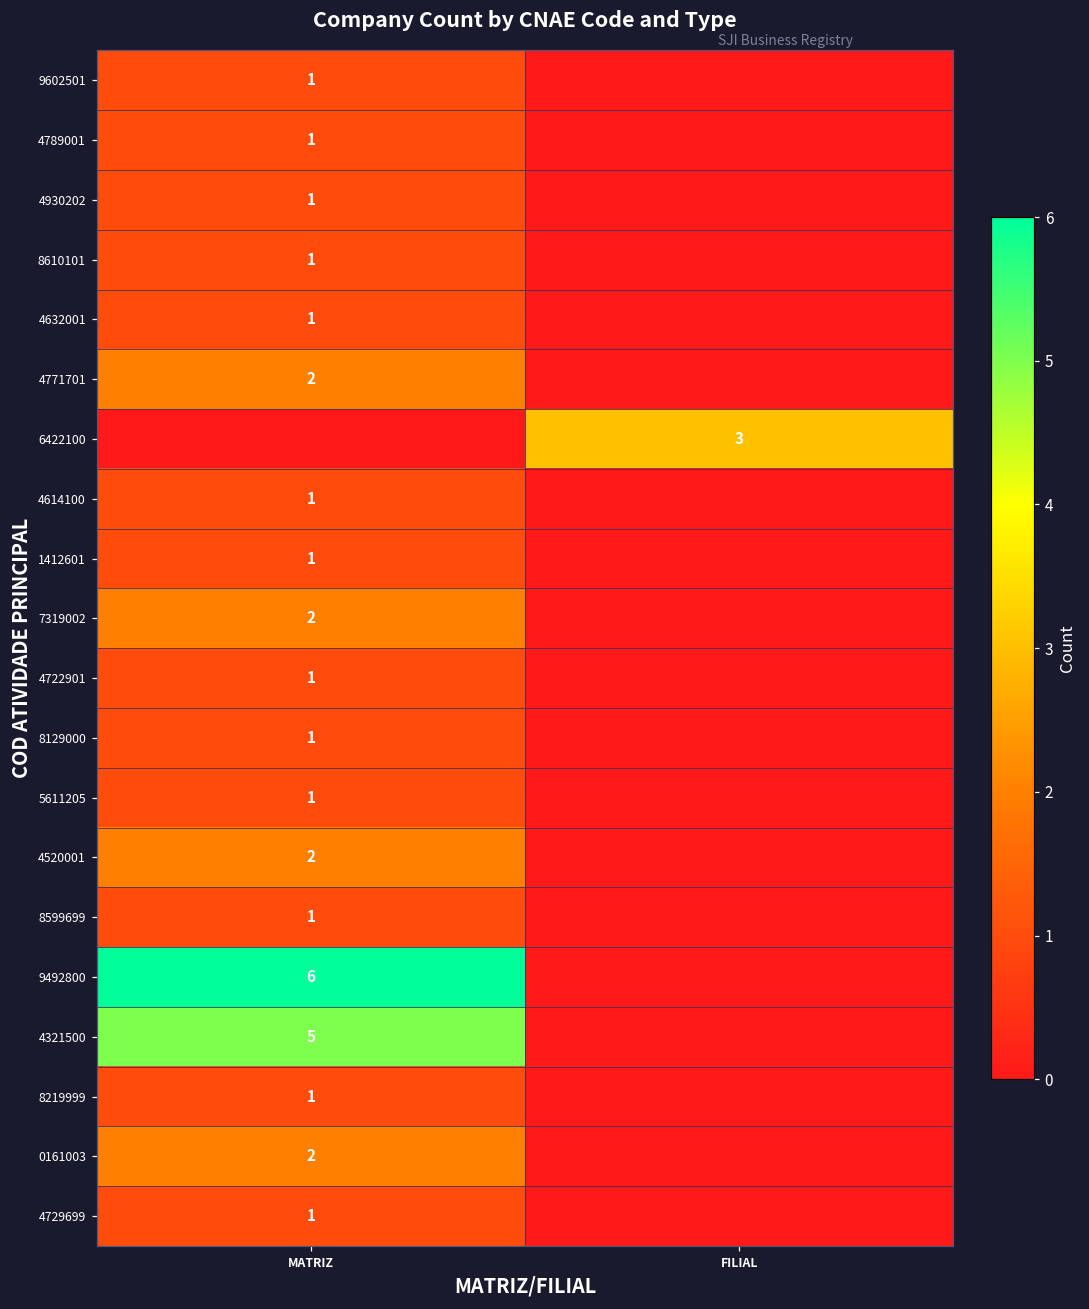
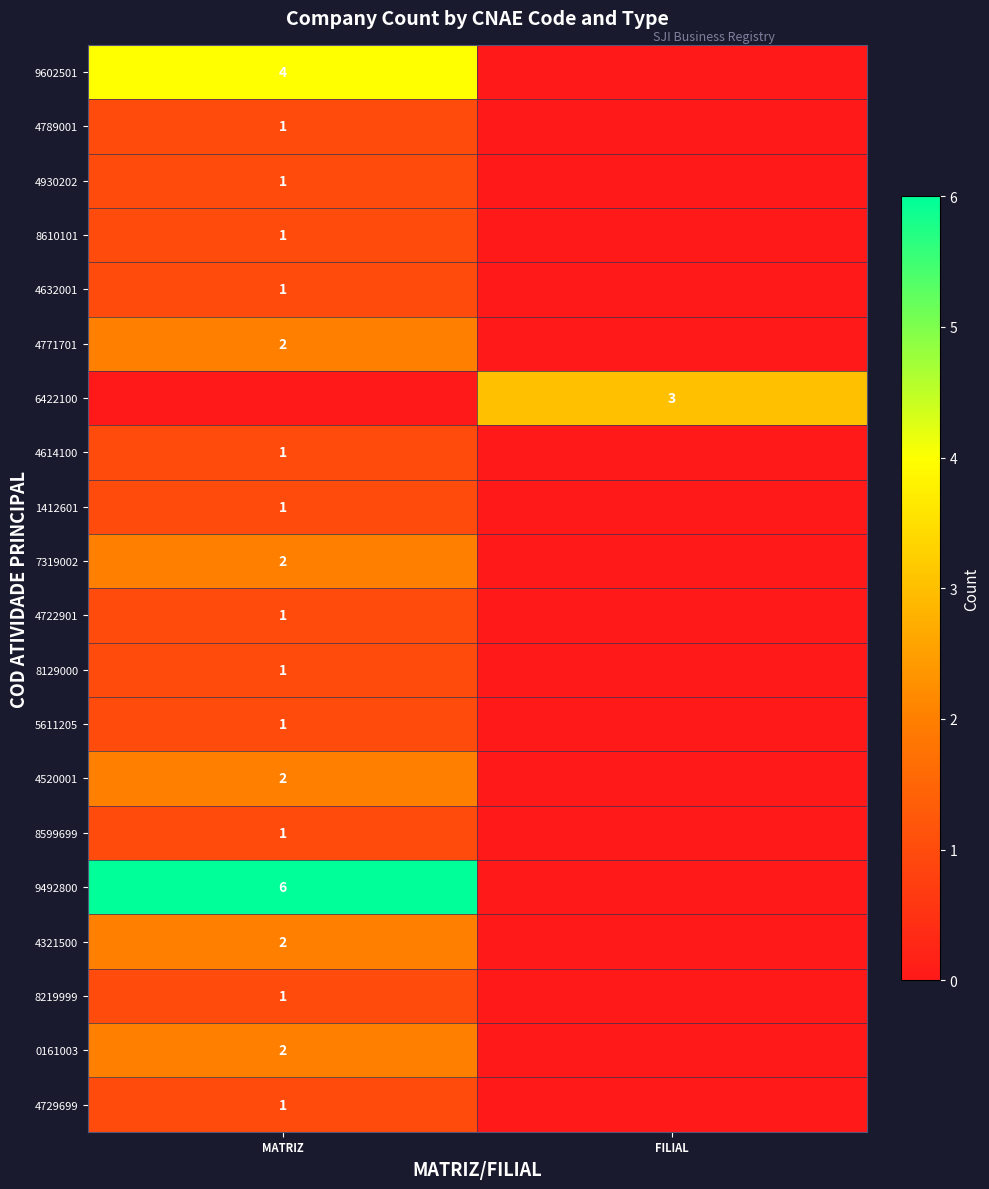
  {
    "9602501": {
-     "MATRIZ": 1
+     "MATRIZ": 4
    },
    "4789001": {
      "MATRIZ": 1
    },
    "4930202": {
      "MATRIZ": 1
    },
    "8610101": {
      "MATRIZ": 1
    },
    "4632001": {
      "MATRIZ": 1
    },
    "4771701": {
      "MATRIZ": 2
    },
    "6422100": {
      "FILIAL": 3
    },
    "4614100": {
      "MATRIZ": 1
    },
    "1412601": {
      "MATRIZ": 1
    },
    "7319002": {
      "MATRIZ": 2
    },
    "4722901": {
      "MATRIZ": 1
    },
    "8129000": {
      "MATRIZ": 1
    },
    "5611205": {
      "MATRIZ": 1
    },
    "4520001": {
      "MATRIZ": 2
    },
    "8599699": {
      "MATRIZ": 1
    },
    "9492800": {
      "MATRIZ": 6
    },
    "4321500": {
-     "MATRIZ": 5
+     "MATRIZ": 2
    },
    "8219999": {
      "MATRIZ": 1
    },
    "0161003": {
      "MATRIZ": 2
    },
    "4729699": {
      "MATRIZ": 1
    }
  }
